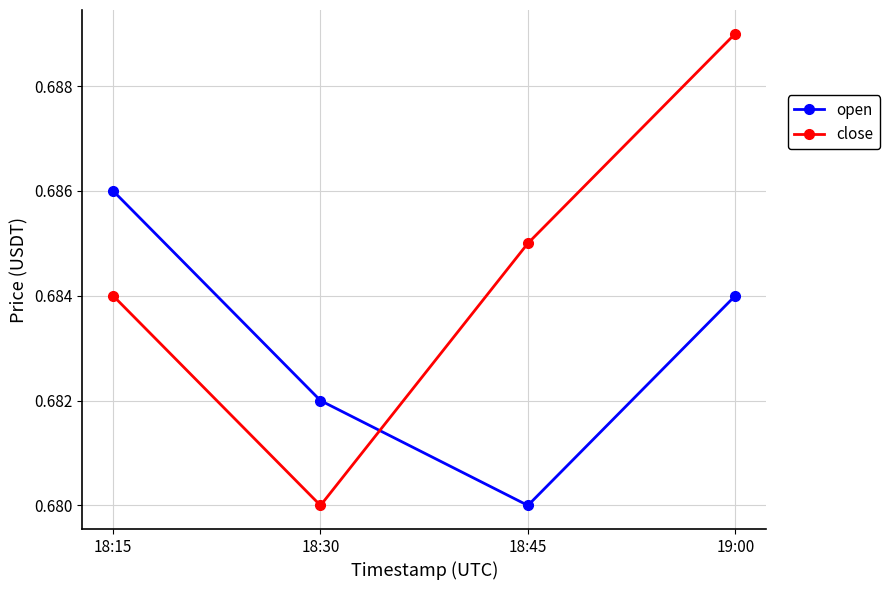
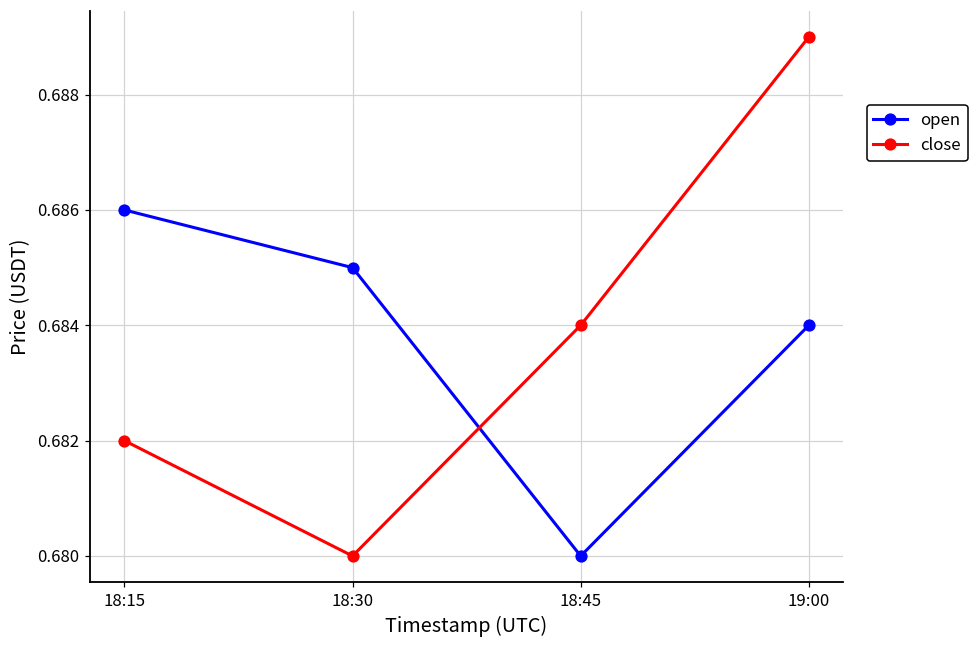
  {
    "open": {
      "18:15": 0.686,
-     "18:30": 0.682,
+     "18:30": 0.685,
      "18:45": 0.680,
      "19:00": 0.684
    },
    "close": {
-     "18:15": 0.684,
+     "18:15": 0.682,
      "18:30": 0.680,
-     "18:45": 0.685,
+     "18:45": 0.684,
      "19:00": 0.689
    }
  }
